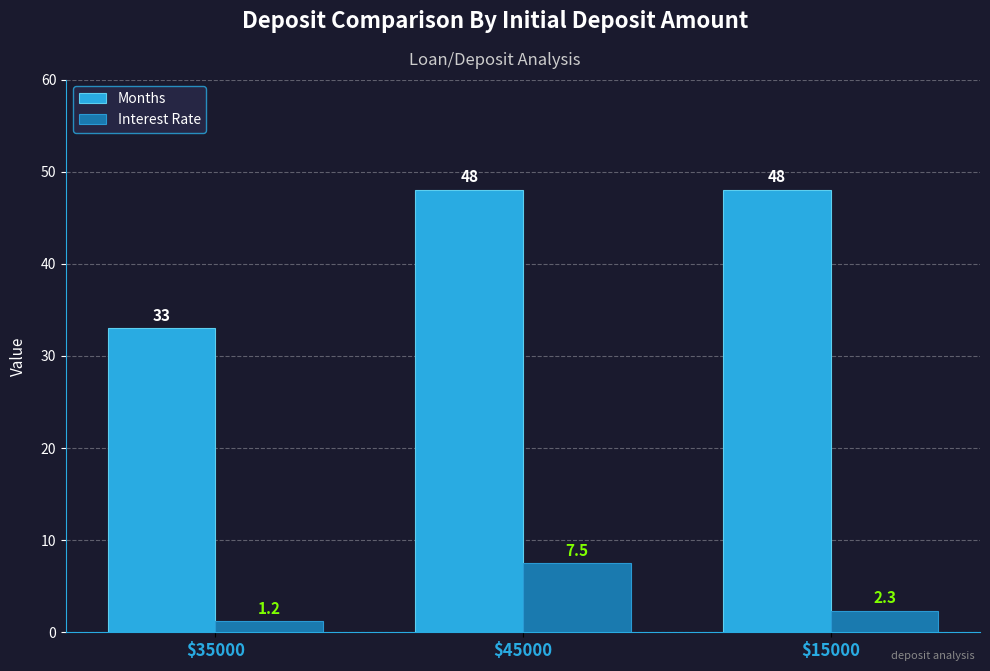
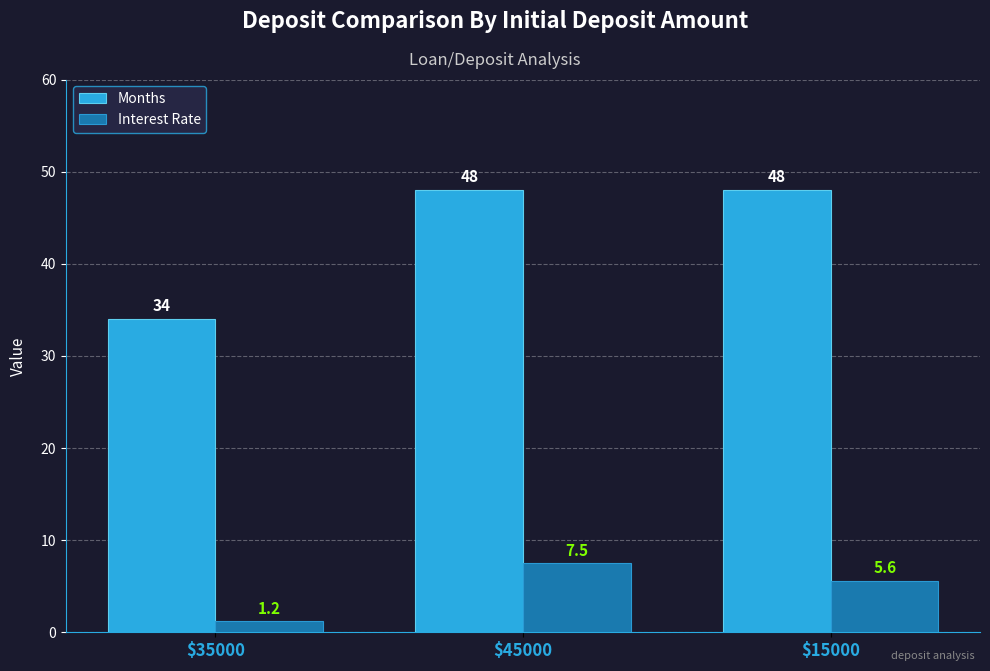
  {
    "Months": {
-     "$35000": 33,
+     "$35000": 34,
      "$45000": 48,
      "$15000": 48
    },
    "Interest Rate": {
      "$35000": 1.2,
      "$45000": 7.5,
-     "$15000": 2.3
+     "$15000": 5.6
    }
  }
